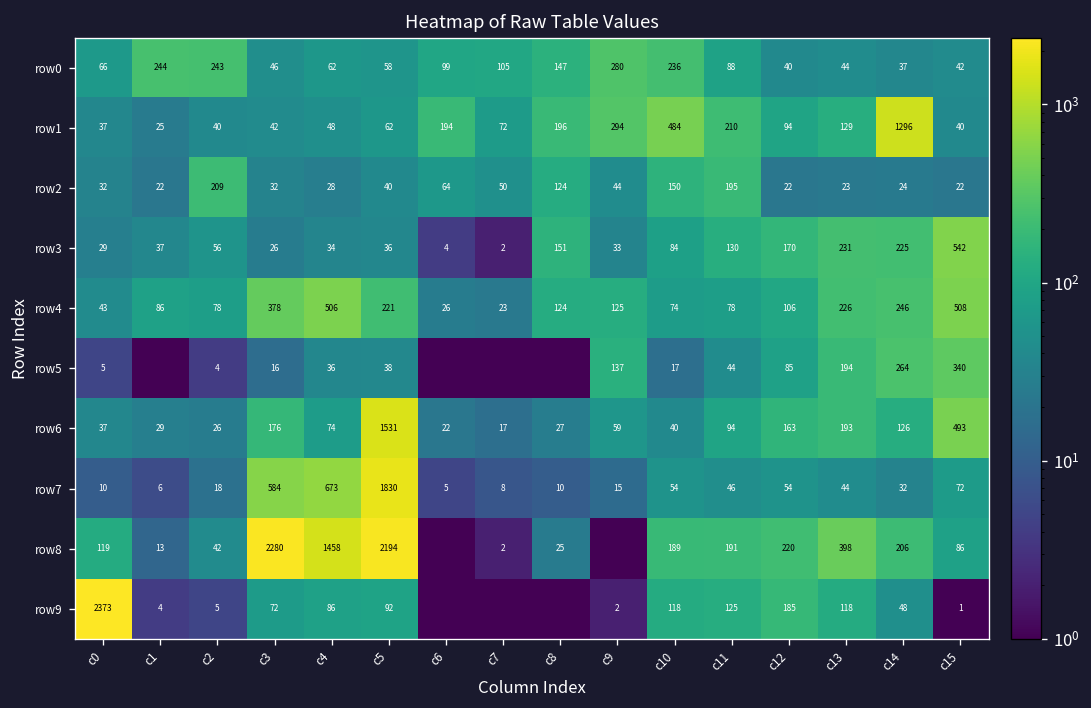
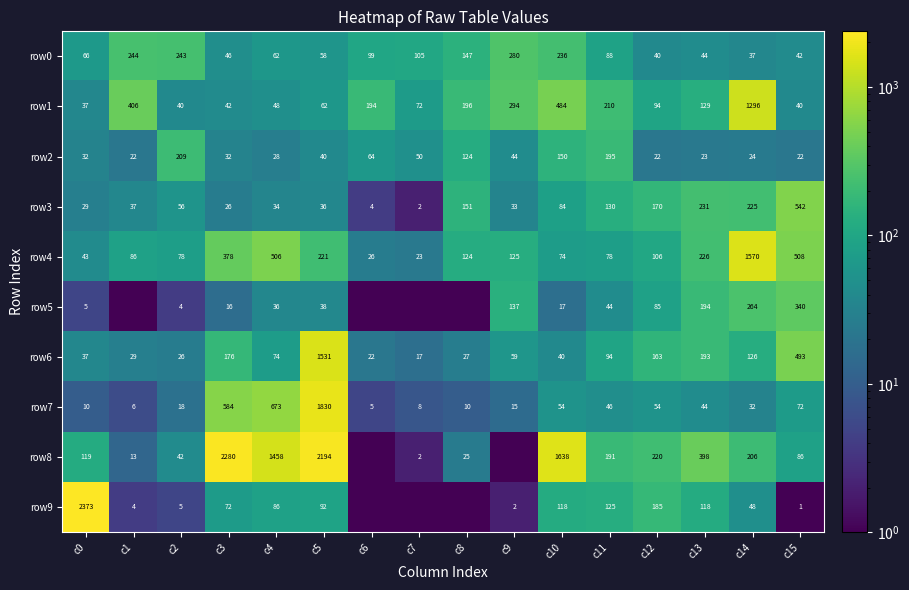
  {
    "row0": {
      "c0": 66,
      "c1": 244,
      "c2": 243,
      "c3": 46,
      "c4": 62,
      "c5": 58,
      "c6": 99,
      "c7": 105,
      "c8": 147,
      "c9": 280,
      "c10": 236,
      "c11": 88,
      "c12": 40,
      "c13": 44,
      "c14": 37,
      "c15": 42
    },
    "row1": {
      "c0": 37,
-     "c1": 25,
+     "c1": 406,
      "c2": 40,
      "c3": 42,
      "c4": 48,
      "c5": 62,
      "c6": 194,
      "c7": 72,
      "c8": 196,
      "c9": 294,
      "c10": 484,
      "c11": 210,
      "c12": 94,
      "c13": 129,
      "c14": 1296,
      "c15": 40
    },
    "row2": {
      "c0": 32,
      "c1": 22,
      "c2": 209,
      "c3": 32,
      "c4": 28,
      "c5": 40,
      "c6": 64,
      "c7": 50,
      "c8": 124,
      "c9": 44,
      "c10": 150,
      "c11": 195,
      "c12": 22,
      "c13": 23,
      "c14": 24,
      "c15": 22
    },
    "row3": {
      "c0": 29,
      "c1": 37,
      "c2": 56,
      "c3": 26,
      "c4": 34,
      "c5": 36,
      "c6": 4,
      "c7": 2,
      "c8": 151,
      "c9": 33,
      "c10": 84,
      "c11": 130,
      "c12": 170,
      "c13": 231,
      "c14": 225,
      "c15": 542
    },
    "row4": {
      "c0": 43,
      "c1": 86,
      "c2": 78,
      "c3": 378,
      "c4": 506,
      "c5": 221,
      "c6": 26,
      "c7": 23,
      "c8": 124,
      "c9": 125,
      "c10": 74,
      "c11": 78,
      "c12": 106,
      "c13": 226,
-     "c14": 246,
+     "c14": 1570,
      "c15": 508
    },
    "row5": {
      "c0": 5,
      "c2": 4,
      "c3": 16,
      "c4": 36,
      "c5": 38,
      "c9": 137,
      "c10": 17,
      "c11": 44,
      "c12": 85,
      "c13": 194,
      "c14": 264,
      "c15": 340
    },
    "row6": {
      "c0": 37,
      "c1": 29,
      "c2": 26,
      "c3": 176,
      "c4": 74,
      "c5": 1531,
      "c6": 22,
      "c7": 17,
      "c8": 27,
      "c9": 59,
      "c10": 40,
      "c11": 94,
      "c12": 163,
      "c13": 193,
      "c14": 126,
      "c15": 493
    },
    "row7": {
      "c0": 10,
      "c1": 6,
      "c2": 18,
      "c3": 584,
      "c4": 673,
      "c5": 1830,
      "c6": 5,
      "c7": 8,
      "c8": 10,
      "c9": 15,
      "c10": 54,
      "c11": 46,
      "c12": 54,
      "c13": 44,
      "c14": 32,
      "c15": 72
    },
    "row8": {
      "c0": 119,
      "c1": 13,
      "c2": 42,
      "c3": 2280,
      "c4": 1458,
      "c5": 2194,
      "c7": 2,
      "c8": 25,
-     "c10": 189,
+     "c10": 1638,
      "c11": 191,
      "c12": 220,
      "c13": 398,
      "c14": 206,
      "c15": 86
    },
    "row9": {
      "c0": 2373,
      "c1": 4,
      "c2": 5,
      "c3": 72,
      "c4": 86,
      "c5": 92,
      "c9": 2,
      "c10": 118,
      "c11": 125,
      "c12": 185,
      "c13": 118,
      "c14": 48,
      "c15": 1
    }
  }
